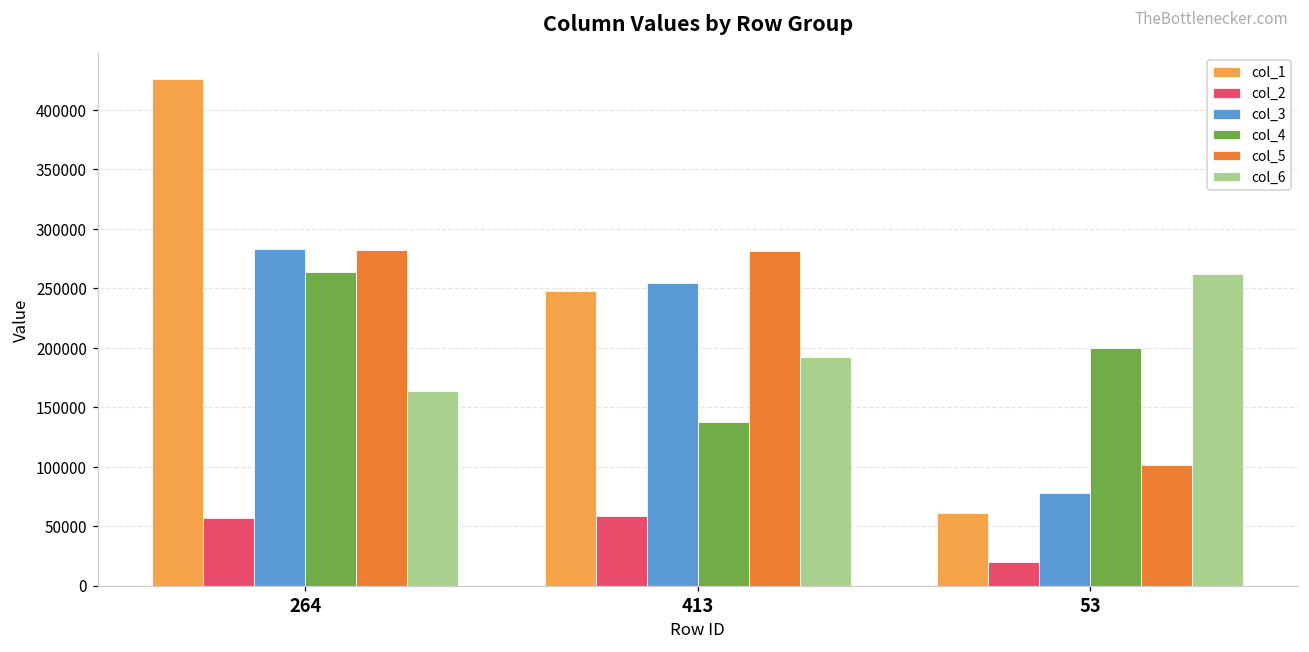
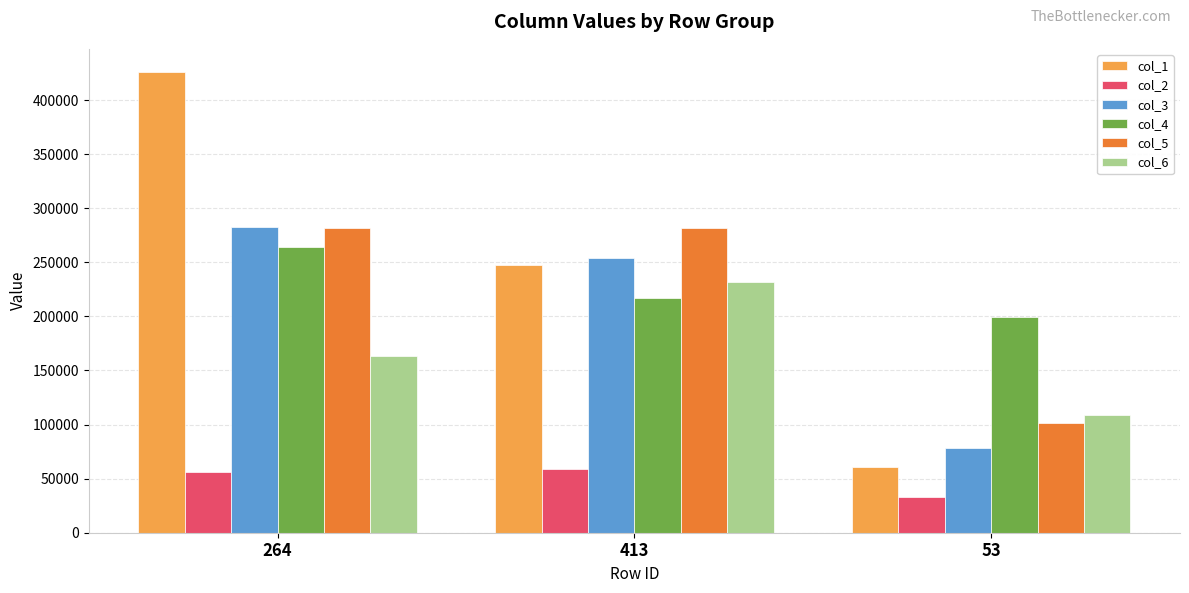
  {
    "col_2": {
      "264": 57000,
      "413": 59000,
-     "53": 20000
+     "53": 33000
    },
    "col_3": {
      "264": 283000,
      "413": 254000,
      "53": 78000
    },
    "col_4": {
      "264": 264000,
-     "413": 138000,
+     "413": 217000,
      "53": 200000
    },
    "col_6": {
      "264": 164000,
-     "413": 192000,
-     "53": 262000
+     "413": 232000,
+     "53": 109000
    }
  }
